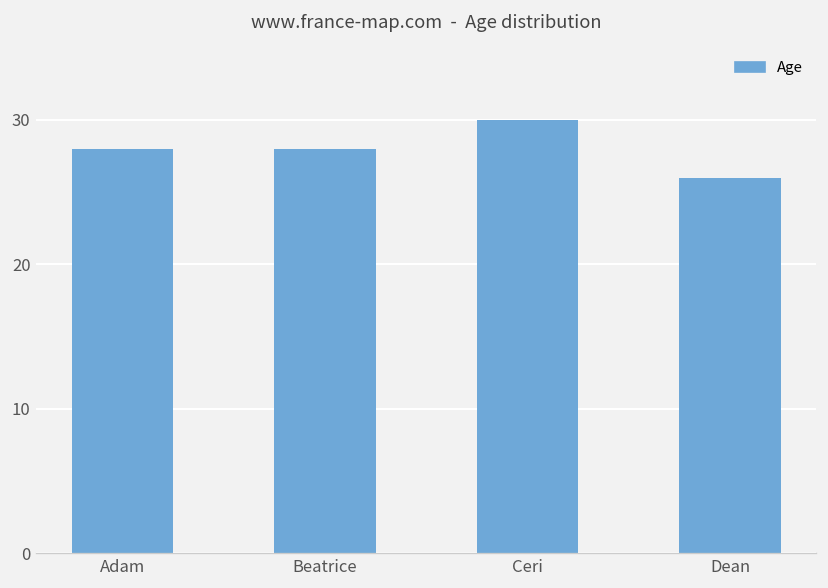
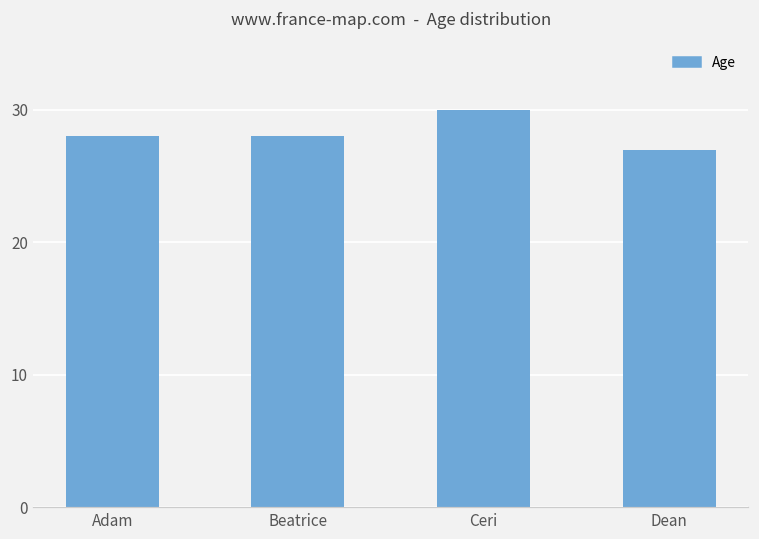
  {
    "Adam": 28,
    "Beatrice": 28,
    "Ceri": 30,
-   "Dean": 26
+   "Dean": 27
  }
